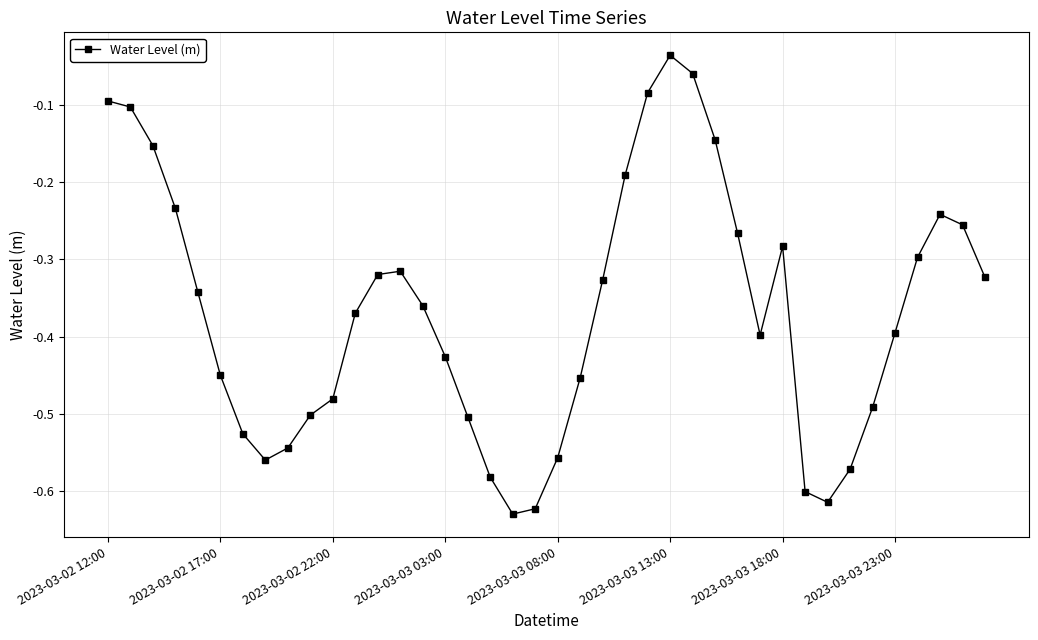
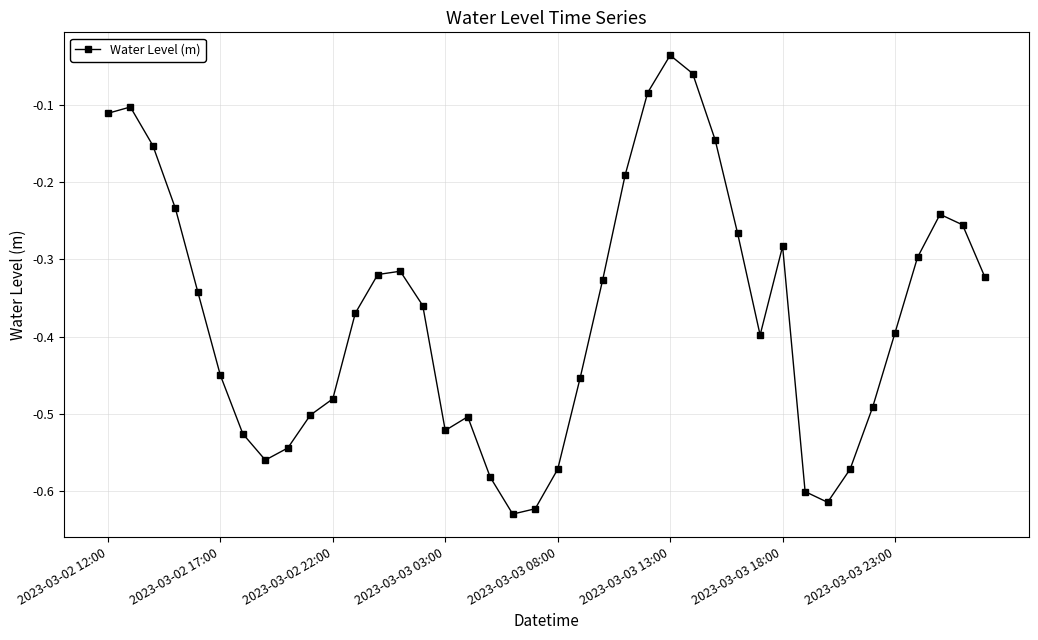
  {
-   "2023-03-02 12:00": -0.10,
+   "2023-03-02 12:00": -0.11,
    "2023-03-02 17:00": -0.45,
    "2023-03-02 22:00": -0.48,
-   "2023-03-03 03:00": -0.43,
-   "2023-03-03 08:00": -0.56,
+   "2023-03-03 03:00": -0.52,
+   "2023-03-03 08:00": -0.57,
    "2023-03-03 13:00": -0.04,
    "2023-03-03 18:00": -0.28,
    "2023-03-03 23:00": -0.39
  }
